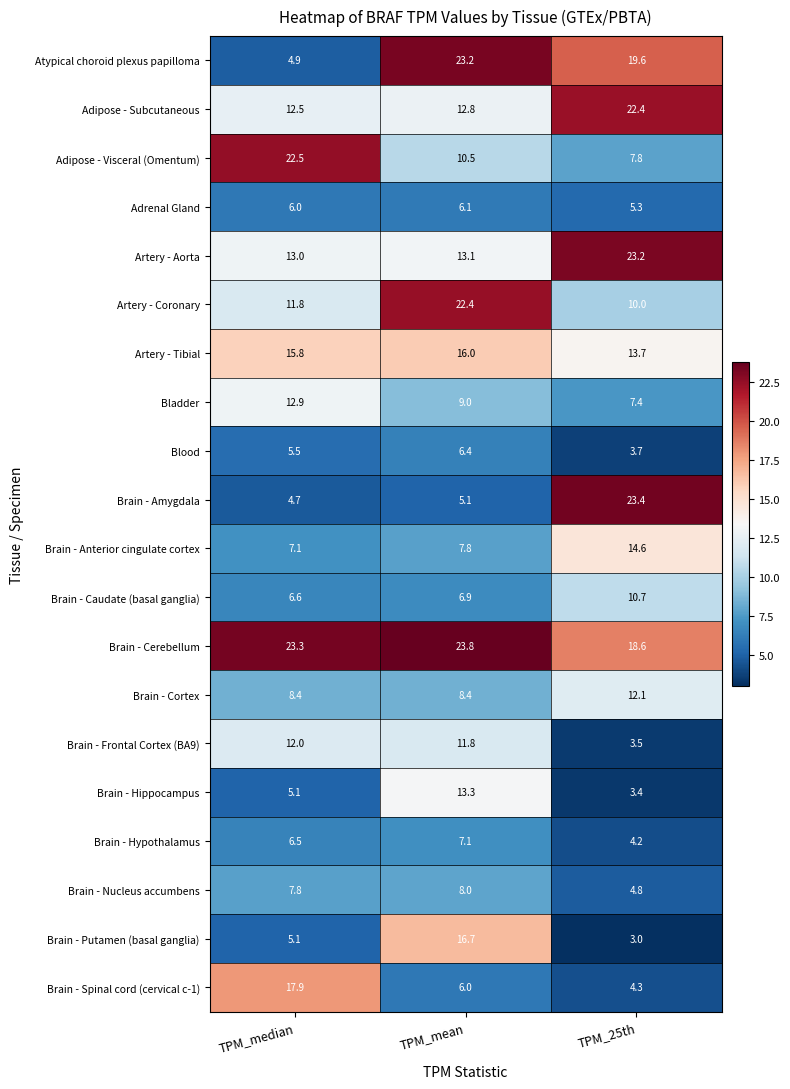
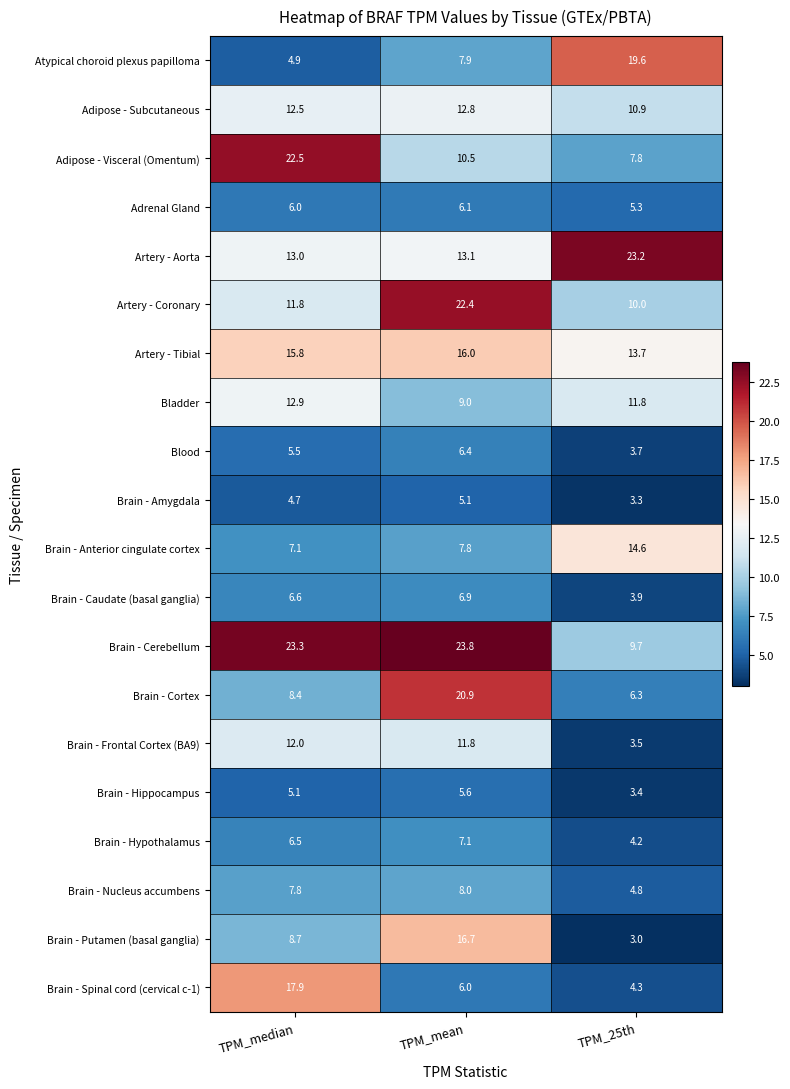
  {
    "Atypical choroid plexus papilloma": {
      "TPM_median": 4.9,
-     "TPM_mean": 23.2,
+     "TPM_mean": 7.9,
      "TPM_25th": 19.6
    },
    "Adipose - Subcutaneous": {
      "TPM_median": 12.5,
      "TPM_mean": 12.8,
-     "TPM_25th": 22.4
+     "TPM_25th": 10.9
    },
    "Adipose - Visceral (Omentum)": {
      "TPM_median": 22.5,
      "TPM_mean": 10.5,
      "TPM_25th": 7.8
    },
    "Adrenal Gland": {
      "TPM_median": 6.0,
      "TPM_mean": 6.1,
      "TPM_25th": 5.3
    },
    "Artery - Aorta": {
      "TPM_median": 13.0,
      "TPM_mean": 13.1,
      "TPM_25th": 23.2
    },
    "Artery - Coronary": {
      "TPM_median": 11.8,
      "TPM_mean": 22.4,
      "TPM_25th": 10.0
    },
    "Artery - Tibial": {
      "TPM_median": 15.8,
      "TPM_mean": 16.0,
      "TPM_25th": 13.7
    },
    "Bladder": {
      "TPM_median": 12.9,
      "TPM_mean": 9.0,
-     "TPM_25th": 7.4
+     "TPM_25th": 11.8
    },
    "Blood": {
      "TPM_median": 5.5,
      "TPM_mean": 6.4,
      "TPM_25th": 3.7
    },
    "Brain - Amygdala": {
      "TPM_median": 4.7,
      "TPM_mean": 5.1,
-     "TPM_25th": 23.4
+     "TPM_25th": 3.3
    },
    "Brain - Anterior cingulate cortex": {
      "TPM_median": 7.1,
      "TPM_mean": 7.8,
      "TPM_25th": 14.6
    },
    "Brain - Caudate (basal ganglia)": {
      "TPM_median": 6.6,
      "TPM_mean": 6.9,
-     "TPM_25th": 10.7
+     "TPM_25th": 3.9
    },
    "Brain - Cerebellum": {
      "TPM_median": 23.3,
      "TPM_mean": 23.8,
-     "TPM_25th": 18.6
+     "TPM_25th": 9.7
    },
    "Brain - Cortex": {
      "TPM_median": 8.4,
-     "TPM_mean": 8.4,
-     "TPM_25th": 12.1
+     "TPM_mean": 20.9,
+     "TPM_25th": 6.3
    },
    "Brain - Frontal Cortex (BA9)": {
      "TPM_median": 12.0,
      "TPM_mean": 11.8,
      "TPM_25th": 3.5
    },
    "Brain - Hippocampus": {
      "TPM_median": 5.1,
-     "TPM_mean": 13.3,
+     "TPM_mean": 5.6,
      "TPM_25th": 3.4
    },
    "Brain - Hypothalamus": {
      "TPM_median": 6.5,
      "TPM_mean": 7.1,
      "TPM_25th": 4.2
    },
    "Brain - Nucleus accumbens": {
      "TPM_median": 7.8,
      "TPM_mean": 8.0,
      "TPM_25th": 4.8
    },
    "Brain - Putamen (basal ganglia)": {
-     "TPM_median": 5.1,
+     "TPM_median": 8.7,
      "TPM_mean": 16.7,
      "TPM_25th": 3.0
    },
    "Brain - Spinal cord (cervical c-1)": {
      "TPM_median": 17.9,
      "TPM_mean": 6.0,
      "TPM_25th": 4.3
    }
  }
